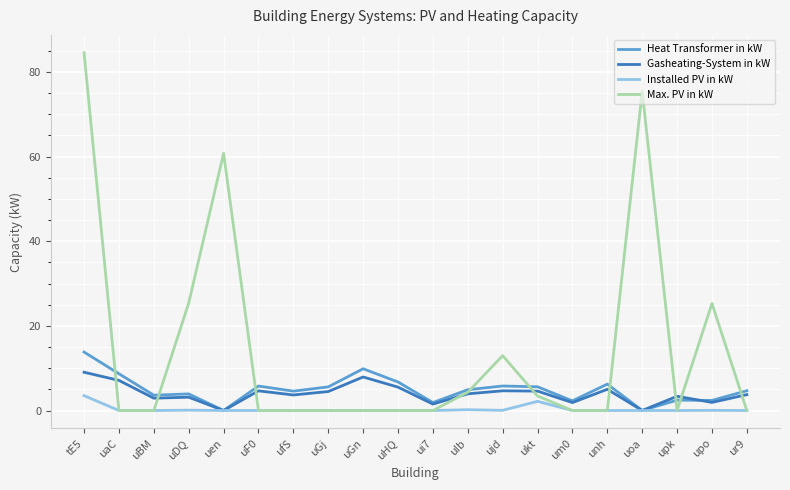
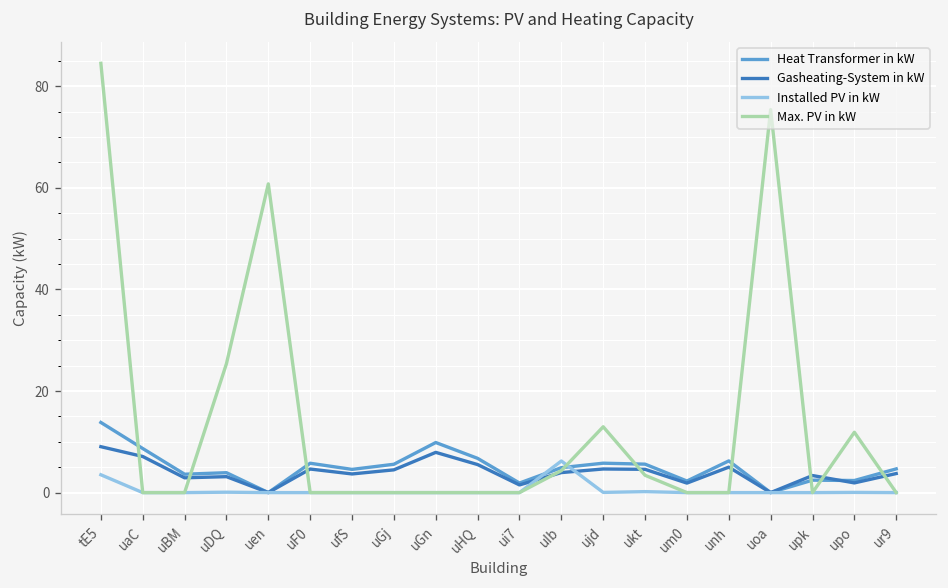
  {
    "Installed PV in kW": {
      "tE5": 4,
      "uDQ": 0,
-     "uIb": 0,
+     "uIb": 6,
      "ujd": 0,
-     "ukt": 2,
+     "ukt": 0,
      "upo": 0
    },
    "Max. PV in kW": {
      "tE5": 85,
      "uDQ": 25,
      "uen": 61,
      "ujd": 13,
      "ukt": 3,
-     "upo": 25
+     "upo": 12
    }
  }
